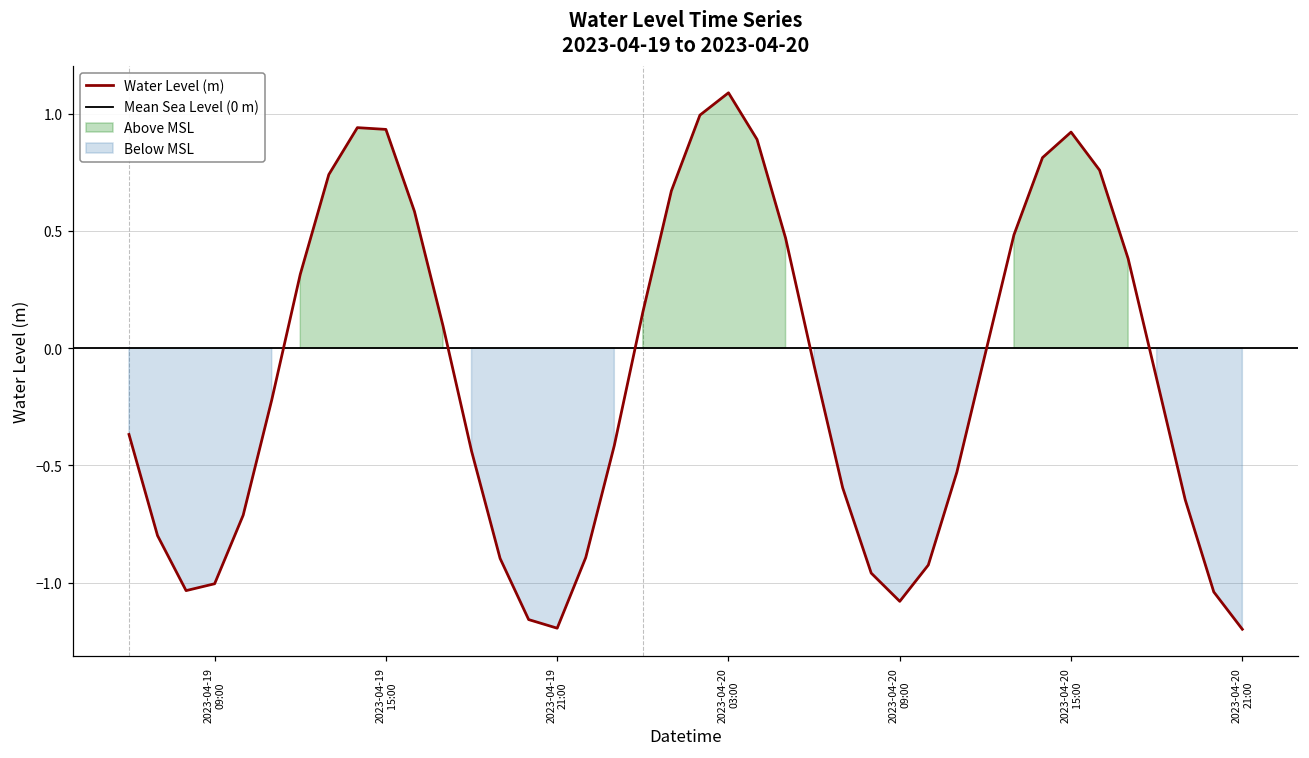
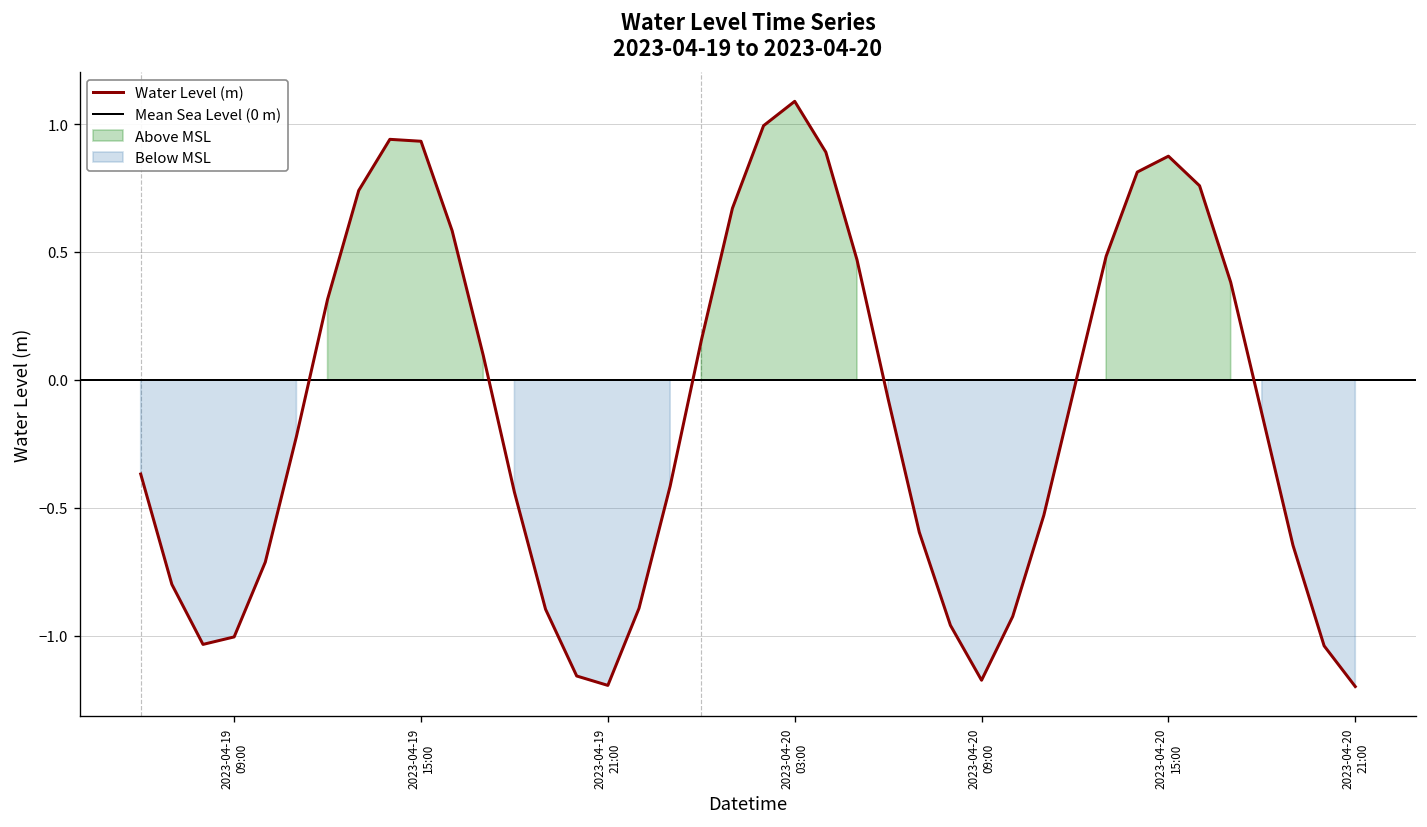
  {
    "2023-04-19 09:00": -1.01,
    "2023-04-19 15:00": 0.93,
    "2023-04-19 21:00": -1.19,
    "2023-04-20 03:00": 1.09,
-   "2023-04-20 09:00": -1.08,
-   "2023-04-20 15:00": 0.92,
+   "2023-04-20 09:00": -1.17,
+   "2023-04-20 15:00": 0.87,
    "2023-04-20 21:00": -1.20
  }
